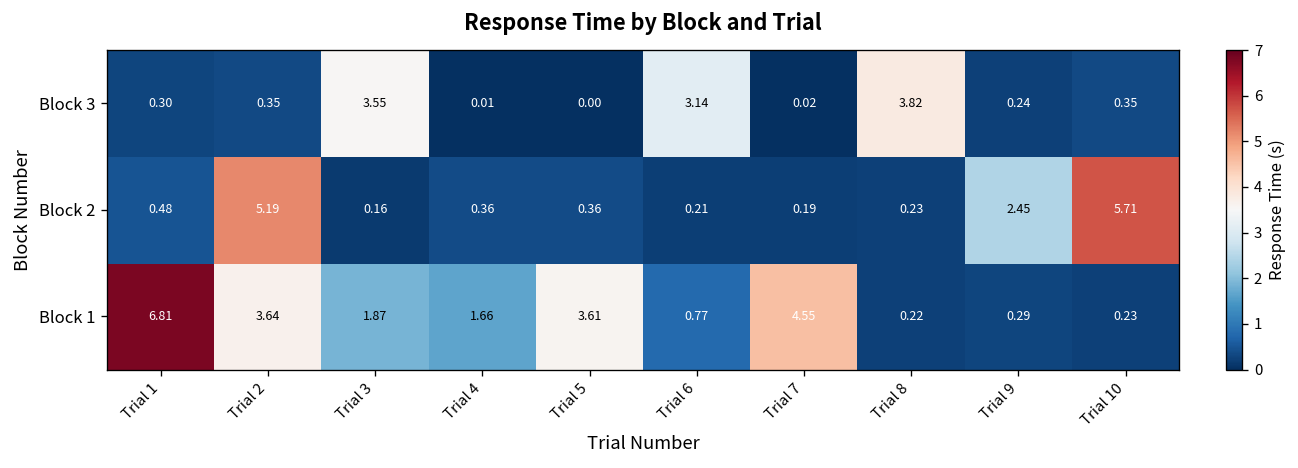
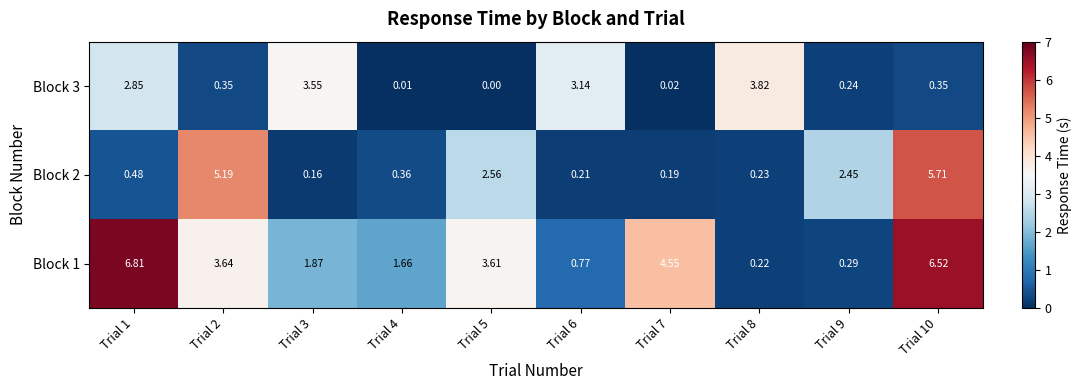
  {
    "Block 3": {
-     "Trial 1": 0.30,
+     "Trial 1": 2.85,
      "Trial 2": 0.35,
      "Trial 3": 3.55,
      "Trial 4": 0.01,
      "Trial 5": 0.00,
      "Trial 6": 3.14,
      "Trial 7": 0.02,
      "Trial 8": 3.82,
      "Trial 9": 0.24,
      "Trial 10": 0.35
    },
    "Block 2": {
      "Trial 1": 0.48,
      "Trial 2": 5.19,
      "Trial 3": 0.16,
      "Trial 4": 0.36,
-     "Trial 5": 0.36,
+     "Trial 5": 2.56,
      "Trial 6": 0.21,
      "Trial 7": 0.19,
      "Trial 8": 0.23,
      "Trial 9": 2.45,
      "Trial 10": 5.71
    },
    "Block 1": {
      "Trial 1": 6.81,
      "Trial 2": 3.64,
      "Trial 3": 1.87,
      "Trial 4": 1.66,
      "Trial 5": 3.61,
      "Trial 6": 0.77,
      "Trial 7": 4.55,
      "Trial 8": 0.22,
      "Trial 9": 0.29,
-     "Trial 10": 0.23
+     "Trial 10": 6.52
    }
  }
